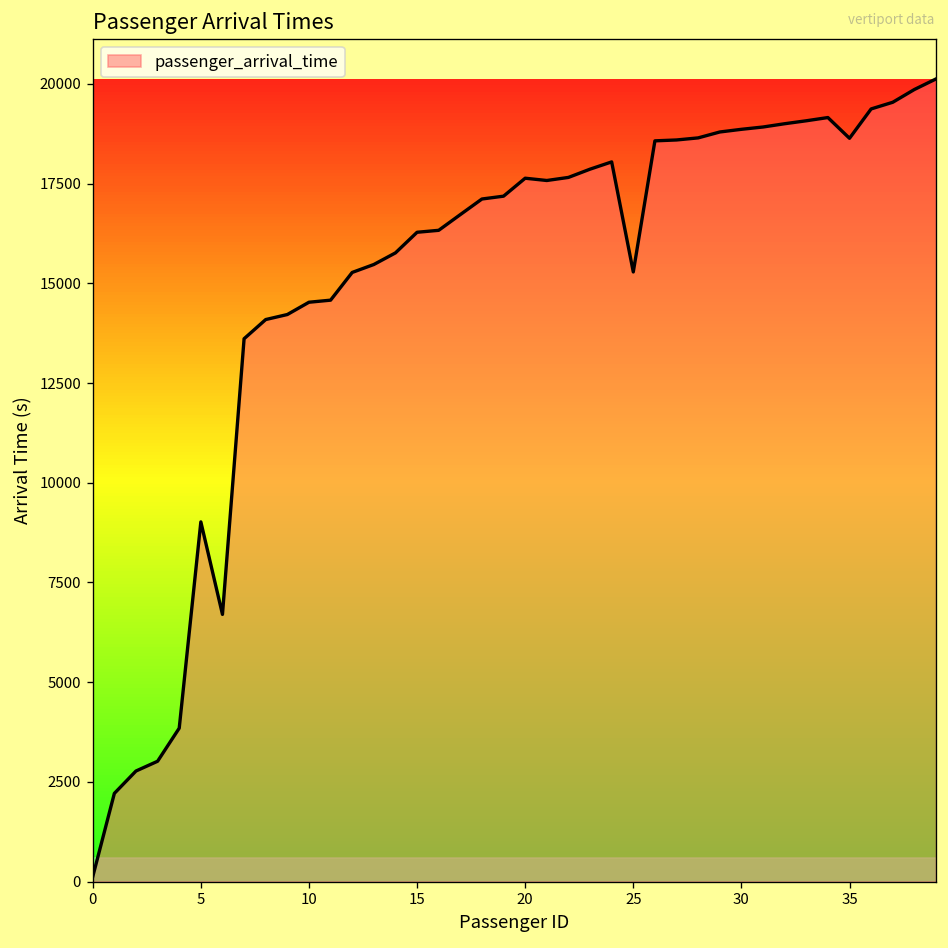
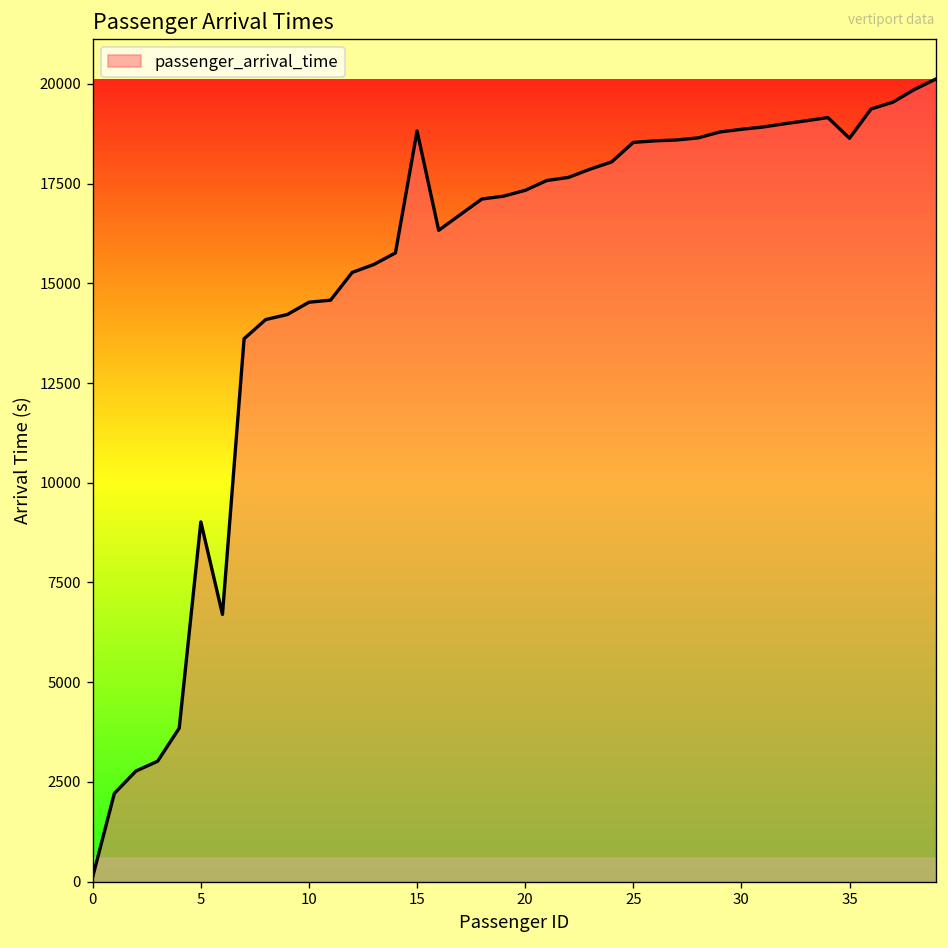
  {
    "5": 9000,
    "10": 14500,
-   "15": 16300,
-   "20": 17600,
-   "25": 15300,
+   "15": 18800,
+   "20": 17300,
+   "25": 18500,
    "30": 18900,
    "35": 18600
  }
